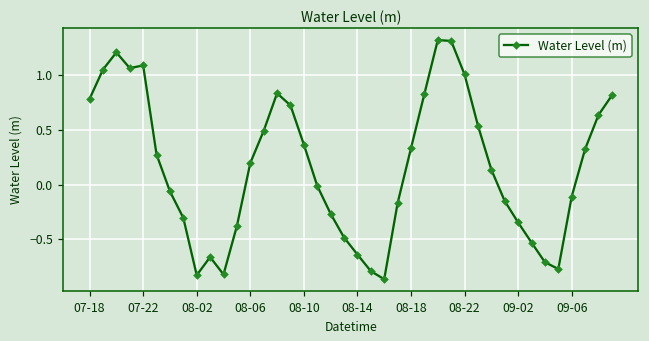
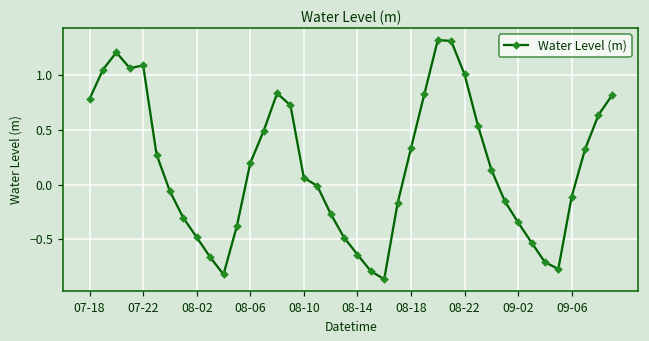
  {
    "07-18": 0.8,
    "07-22": 1.1,
-   "08-02": -0.8,
+   "08-02": -0.5,
    "08-06": 0.2,
-   "08-10": 0.4,
+   "08-10": 0.1,
    "08-14": -0.6,
    "08-18": 0.3,
    "08-22": 1.0,
    "09-02": -0.3,
    "09-06": -0.1
  }
